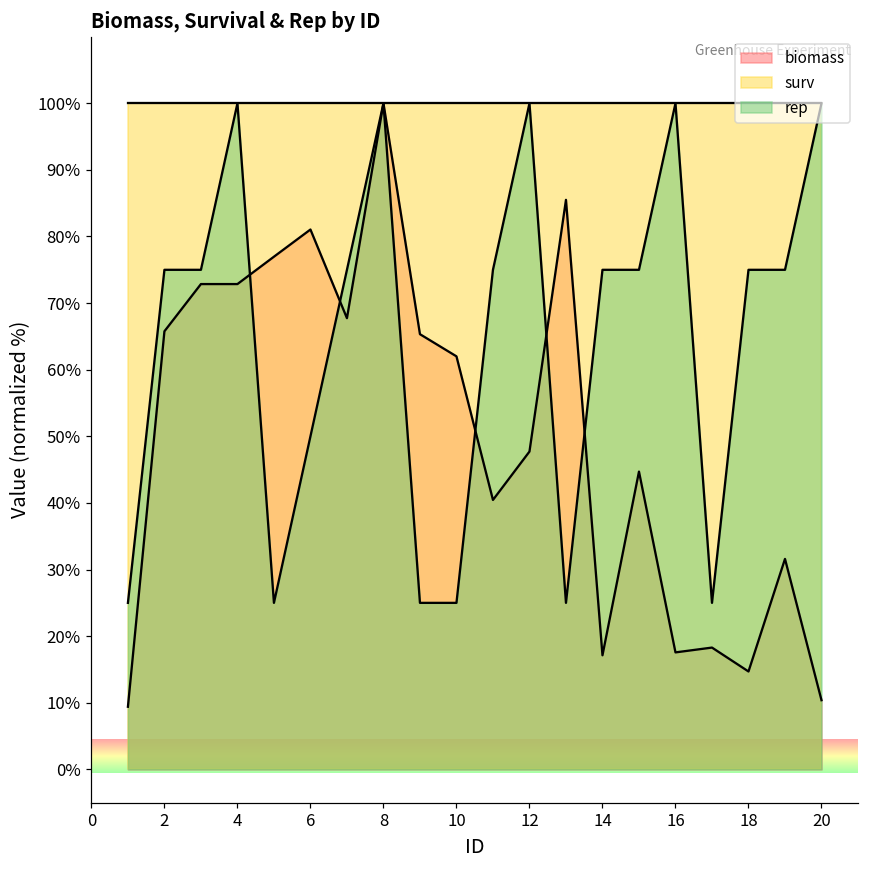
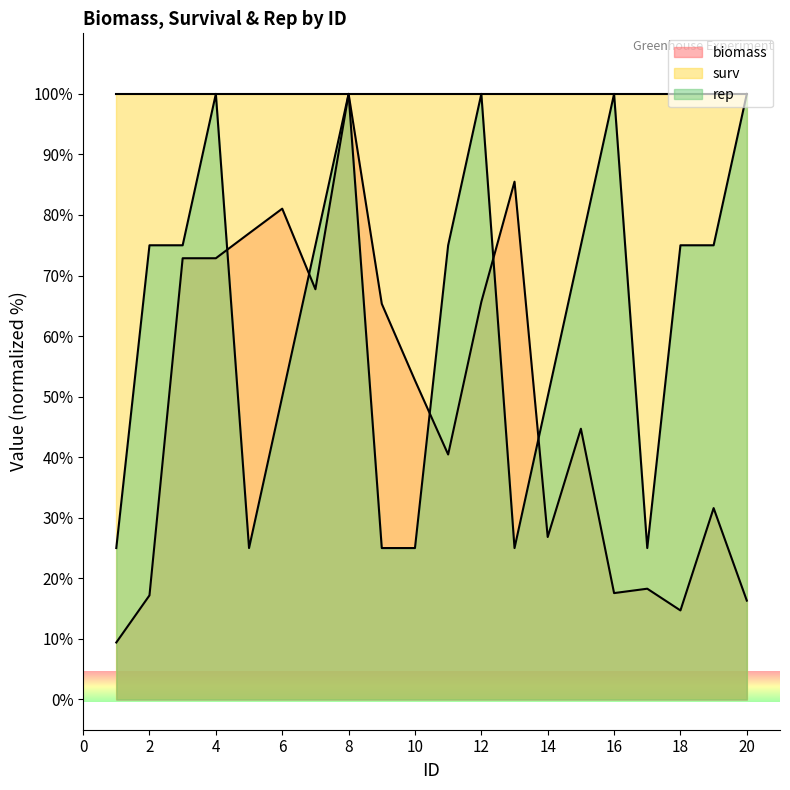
  {
    "biomass": {
-     "2": "66%",
+     "2": "17%",
      "4": "73%",
      "6": "81%",
-     "10": "62%",
-     "12": "48%",
-     "14": "17%",
+     "10": "53%",
+     "12": "66%",
+     "14": "27%",
      "16": "18%",
      "18": "15%",
-     "20": "10%"
+     "20": "16%"
    },
    "surv": {
      "2": "100%",
      "6": "100%",
      "10": "100%",
      "14": "100%"
    },
    "rep": {
      "2": "75%",
      "6": "50%",
      "10": "25%",
-     "14": "75%",
+     "14": "50%",
      "18": "75%"
    }
  }
